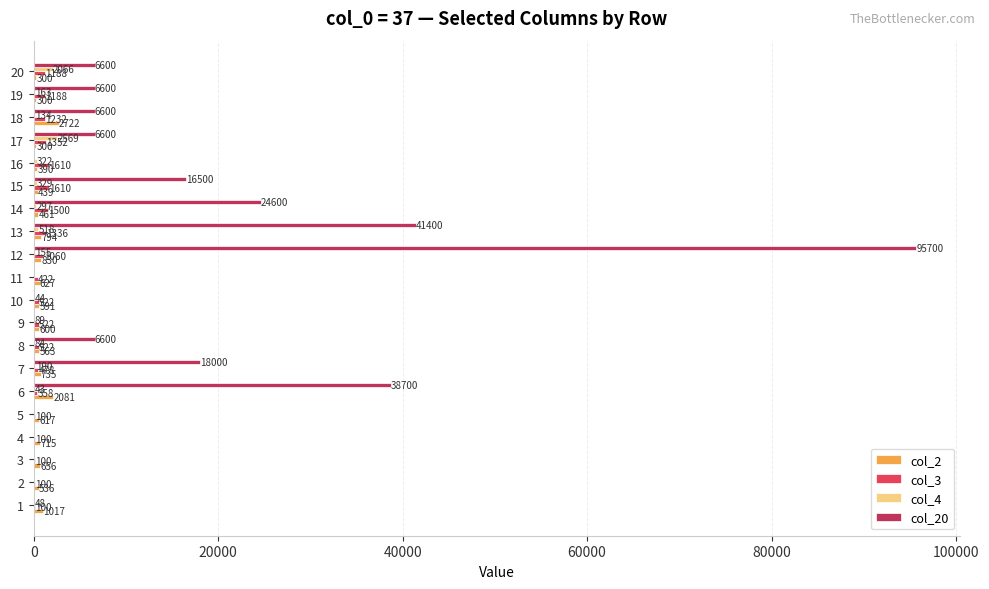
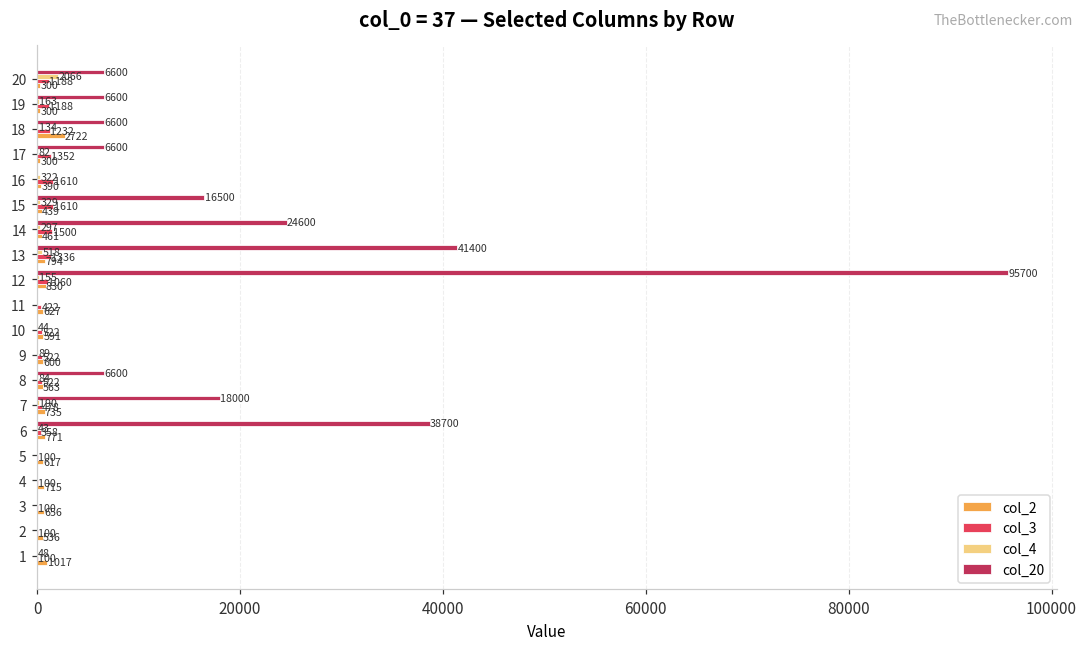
  {
    "col_2": {
-     "6": 2081
+     "6": 771
    },
    "col_4": {
-     "17": 2569
+     "17": 82
    }
  }
